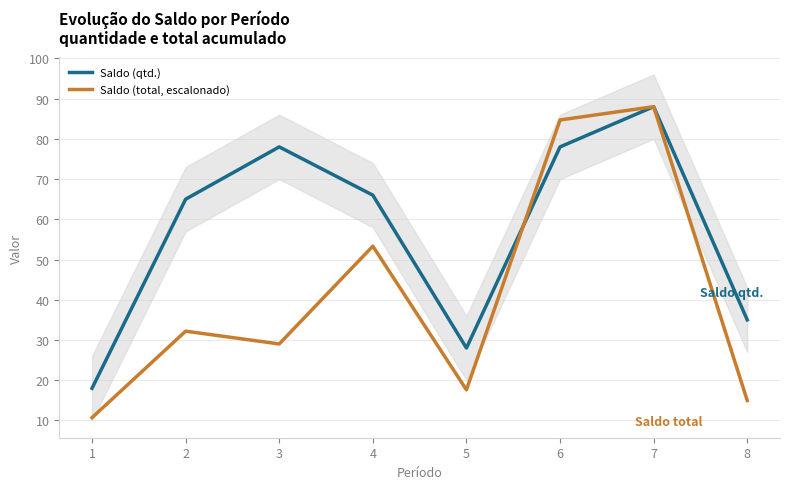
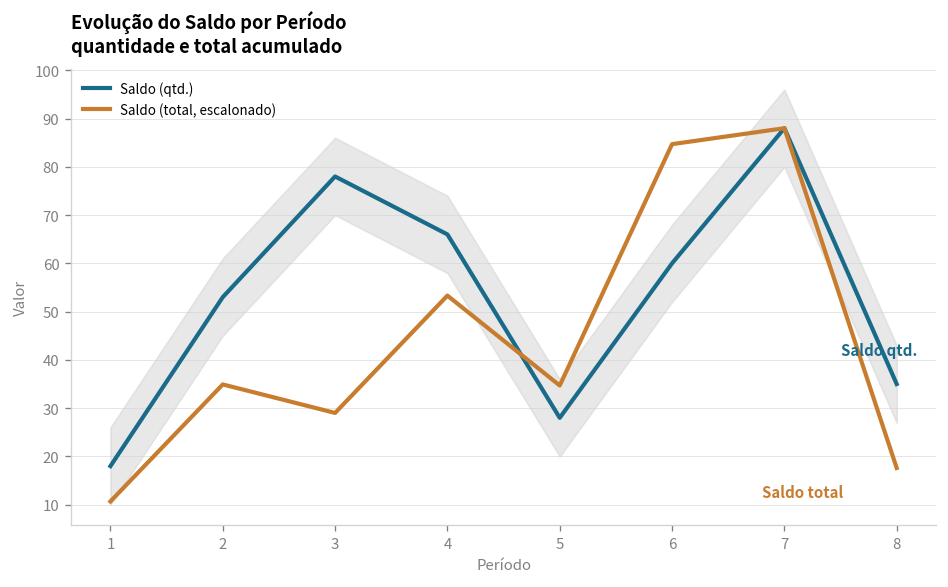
  {
    "Saldo (qtd.)": {
      "1": 18,
-     "2": 65,
+     "2": 53,
      "3": 78,
      "4": 66,
      "5": 28,
-     "6": 78,
+     "6": 60,
      "8": 35
    },
    "Saldo (total, escalonado)": {
      "1": 11,
-     "2": 32,
+     "2": 35,
      "3": 29,
      "4": 53,
-     "5": 18,
+     "5": 35,
      "6": 85,
-     "8": 15
+     "8": 18
    }
  }
